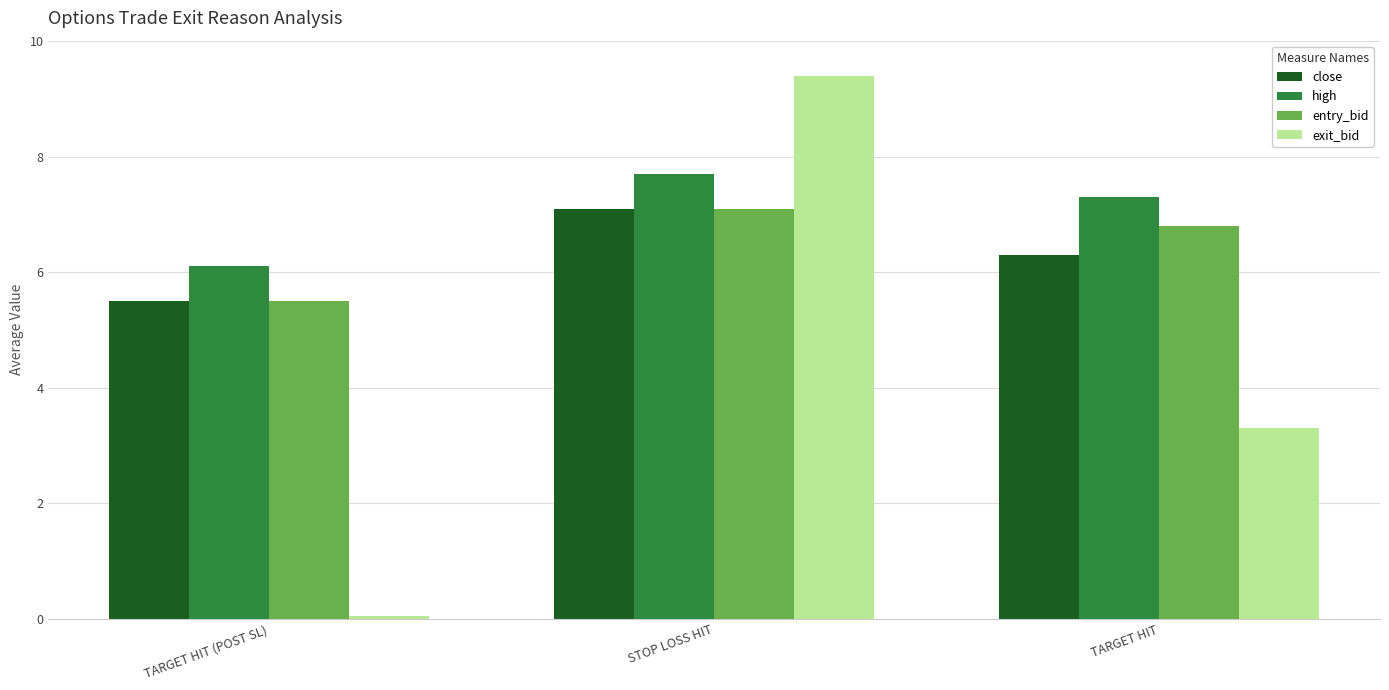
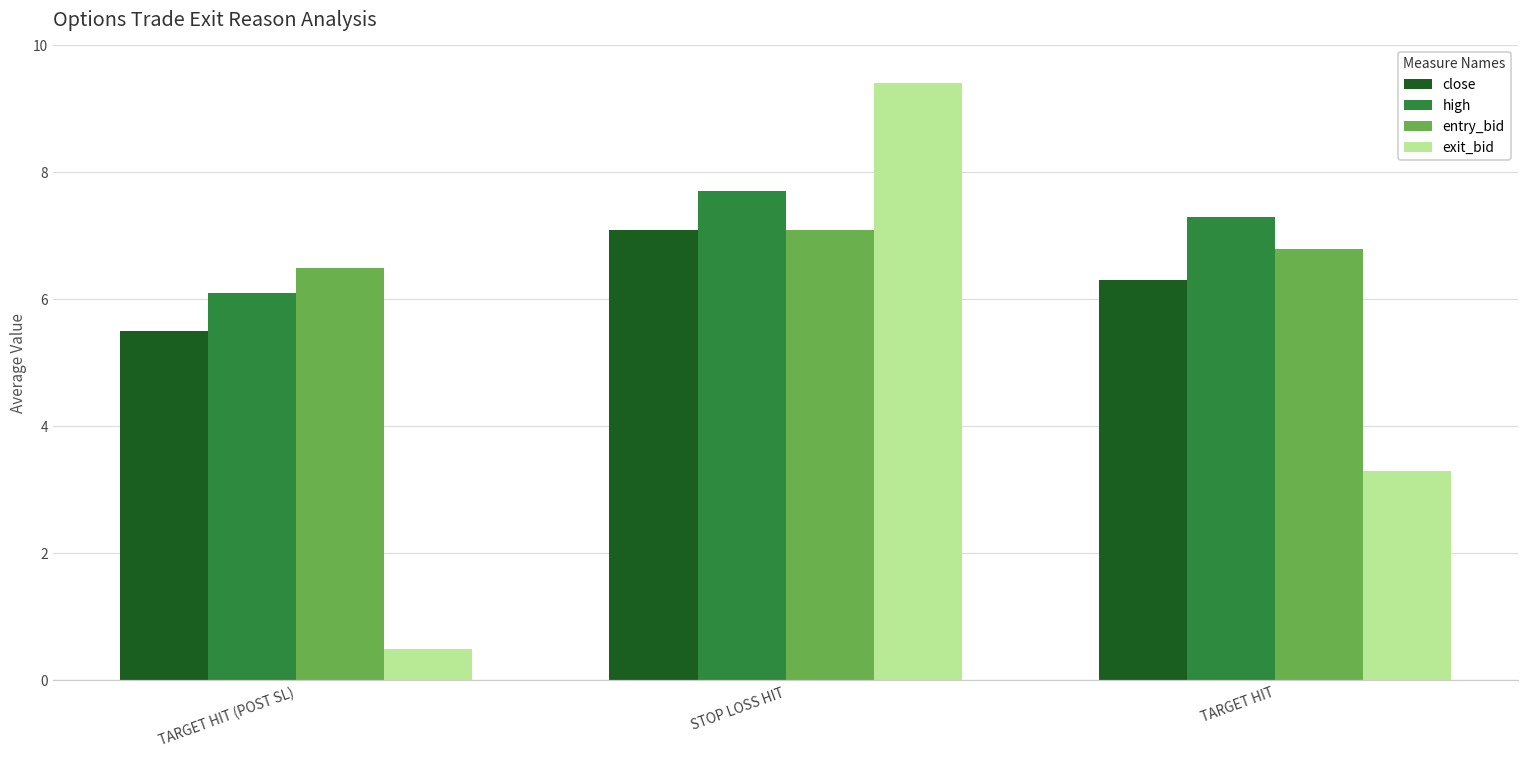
  {
    "entry_bid": {
-     "TARGET HIT (POST SL)": 5.5,
+     "TARGET HIT (POST SL)": 6.5,
      "STOP LOSS HIT": 7.1,
      "TARGET HIT": 6.8
    },
    "exit_bid": {
-     "TARGET HIT (POST SL)": 0.1,
+     "TARGET HIT (POST SL)": 0.5,
      "STOP LOSS HIT": 9.4,
      "TARGET HIT": 3.3
    }
  }
